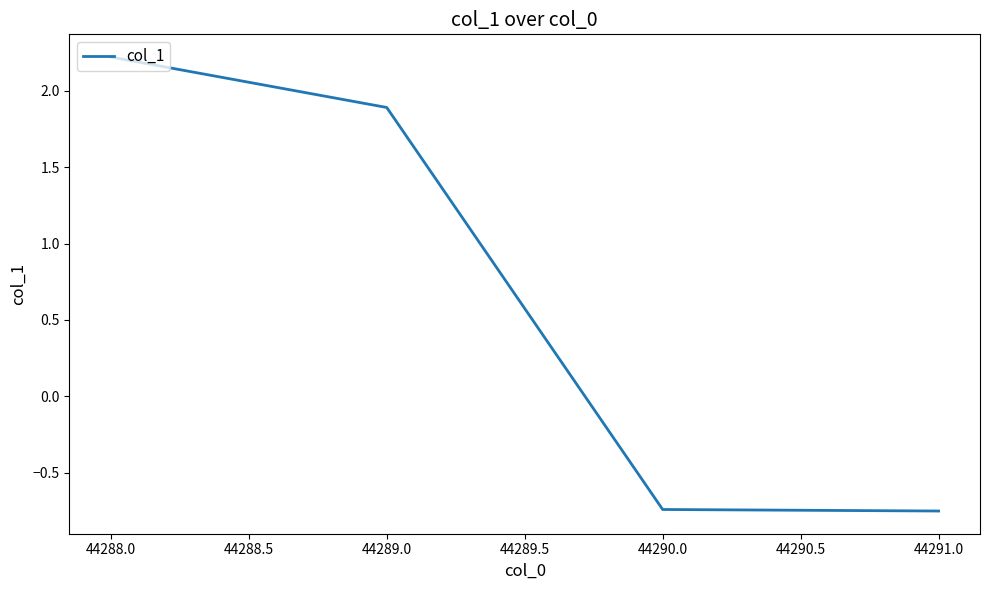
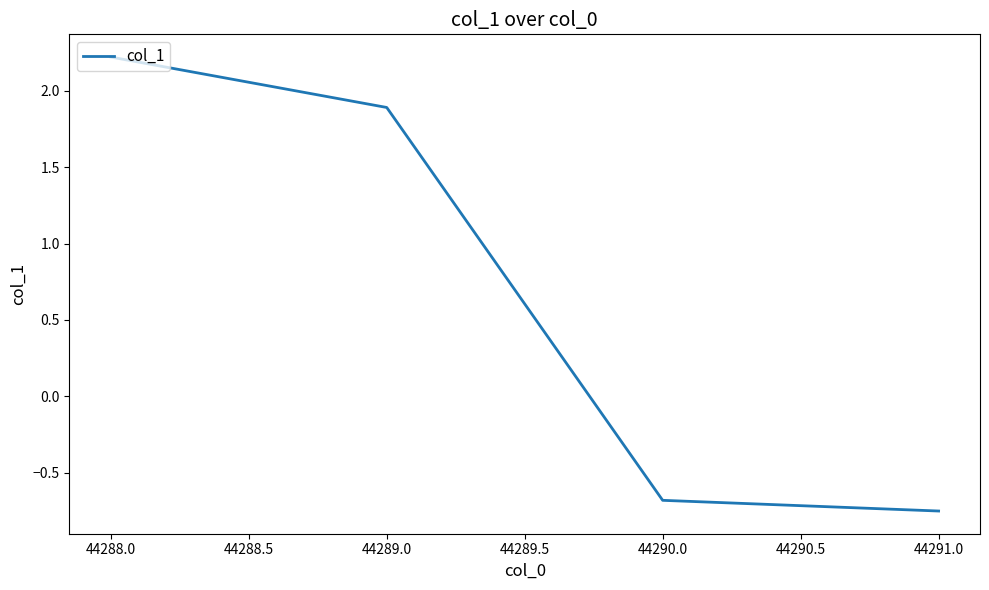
  {
    "44289.0": 1.89,
-   "44290.0": -0.74,
+   "44290.0": -0.68,
    "44291.0": -0.75
  }
